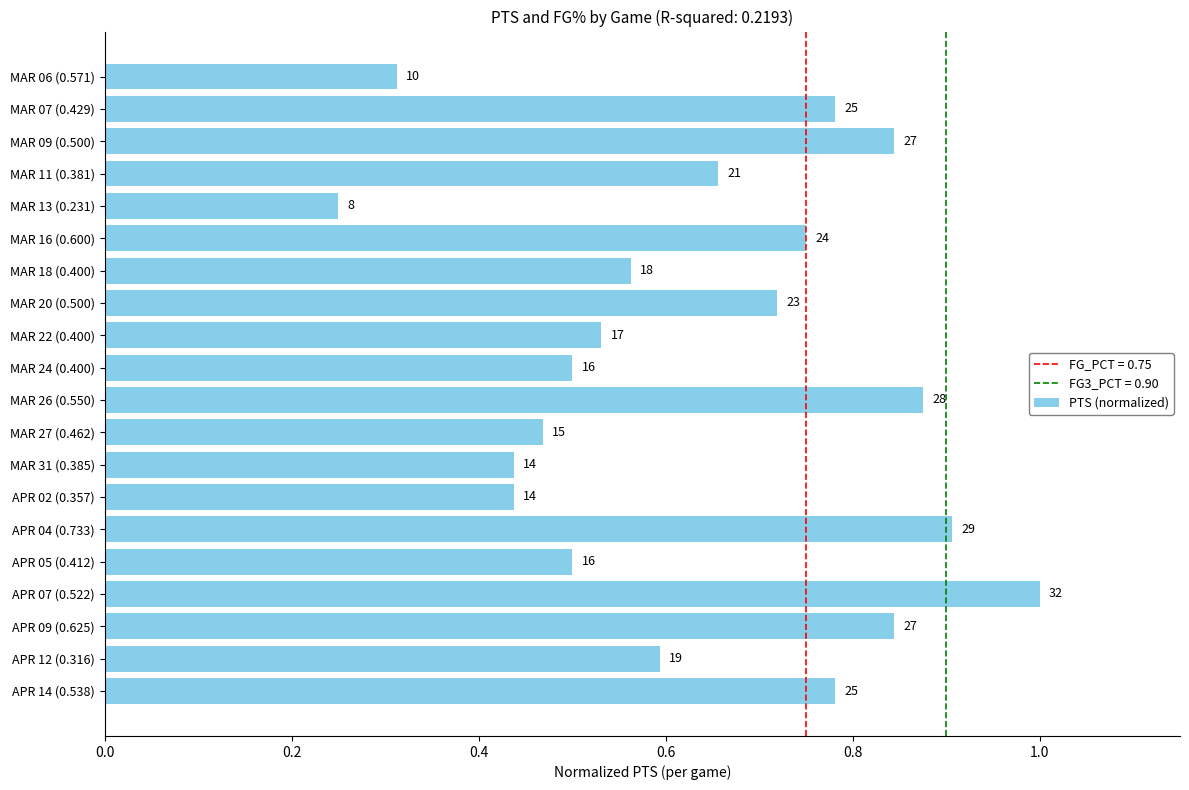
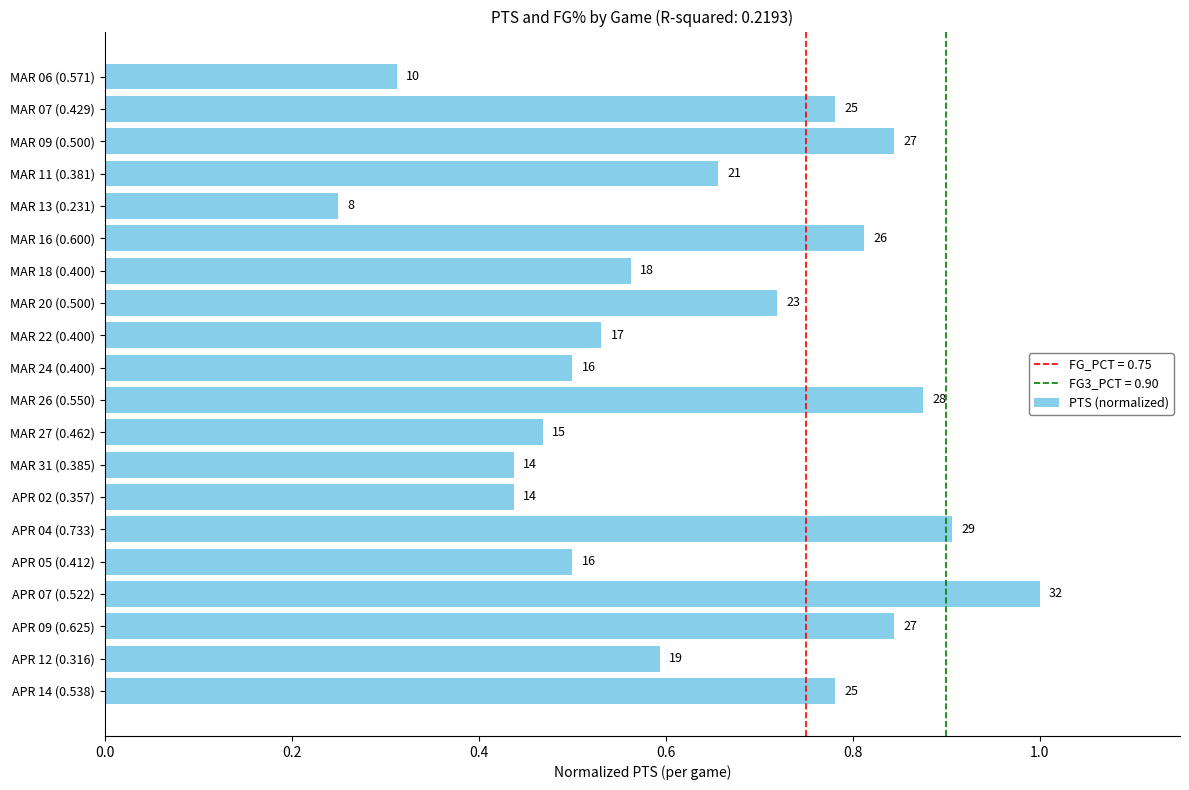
  {
-   "MAR 16 (0.600)": 24
+   "MAR 16 (0.600)": 26
  }
